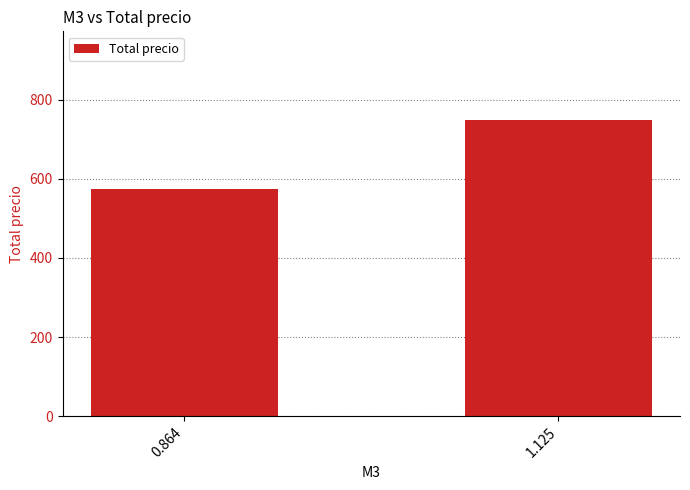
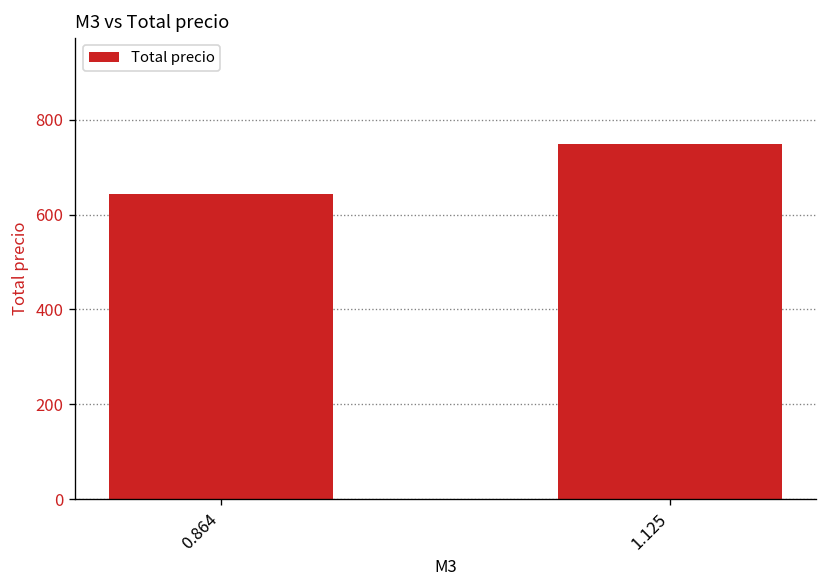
  {
-   "0.864": 570,
+   "0.864": 640,
    "1.125": 750
  }
